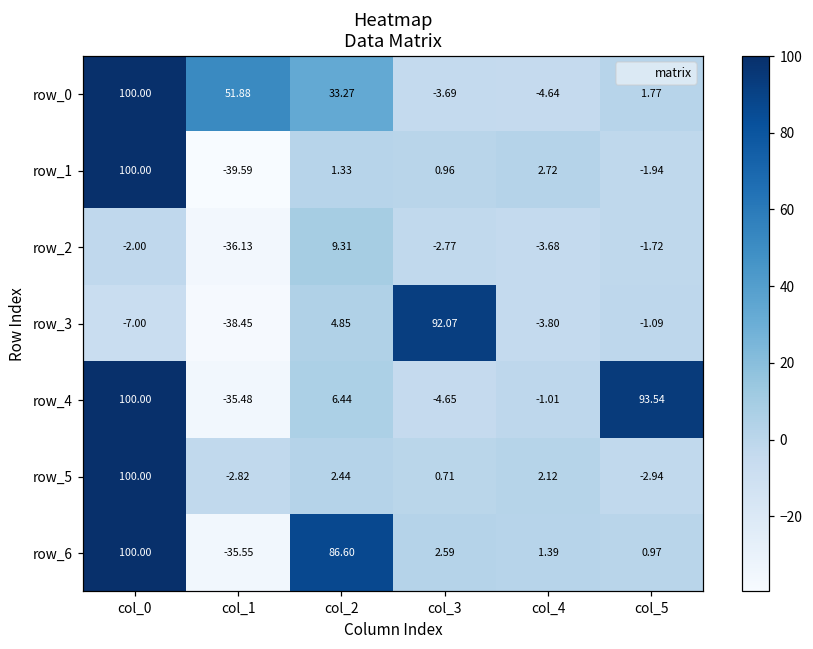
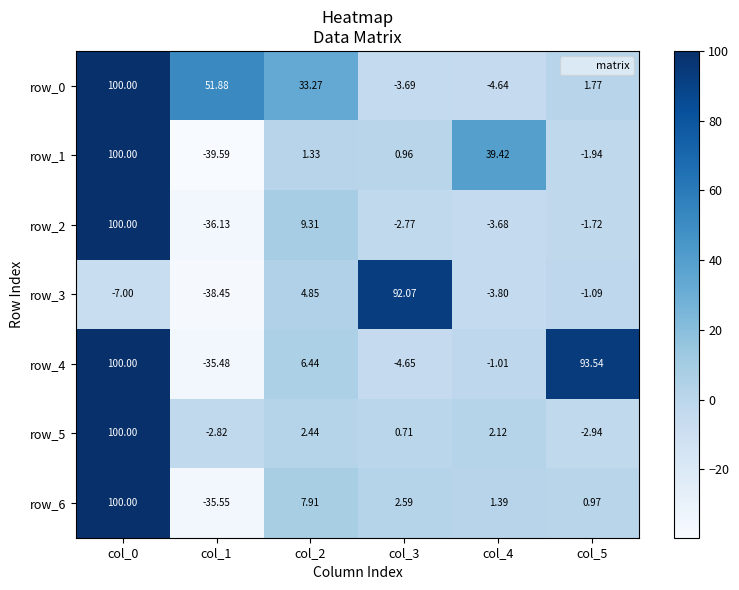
  {
    "row_0": {
      "col_0": 100.00,
      "col_1": 51.88,
      "col_2": 33.27,
      "col_3": -3.69,
      "col_4": -4.64,
      "col_5": 1.77
    },
    "row_1": {
      "col_0": 100.00,
      "col_1": -39.59,
      "col_2": 1.33,
      "col_3": 0.96,
-     "col_4": 2.72,
+     "col_4": 39.42,
      "col_5": -1.94
    },
    "row_2": {
-     "col_0": -2.00,
+     "col_0": 100.00,
      "col_1": -36.13,
      "col_2": 9.31,
      "col_3": -2.77,
      "col_4": -3.68,
      "col_5": -1.72
    },
    "row_3": {
      "col_0": -7.00,
      "col_1": -38.45,
      "col_2": 4.85,
      "col_3": 92.07,
      "col_4": -3.80,
      "col_5": -1.09
    },
    "row_4": {
      "col_0": 100.00,
      "col_1": -35.48,
      "col_2": 6.44,
      "col_3": -4.65,
      "col_4": -1.01,
      "col_5": 93.54
    },
    "row_5": {
      "col_0": 100.00,
      "col_1": -2.82,
      "col_2": 2.44,
      "col_3": 0.71,
      "col_4": 2.12,
      "col_5": -2.94
    },
    "row_6": {
      "col_0": 100.00,
      "col_1": -35.55,
-     "col_2": 86.60,
+     "col_2": 7.91,
      "col_3": 2.59,
      "col_4": 1.39,
      "col_5": 0.97
    }
  }
